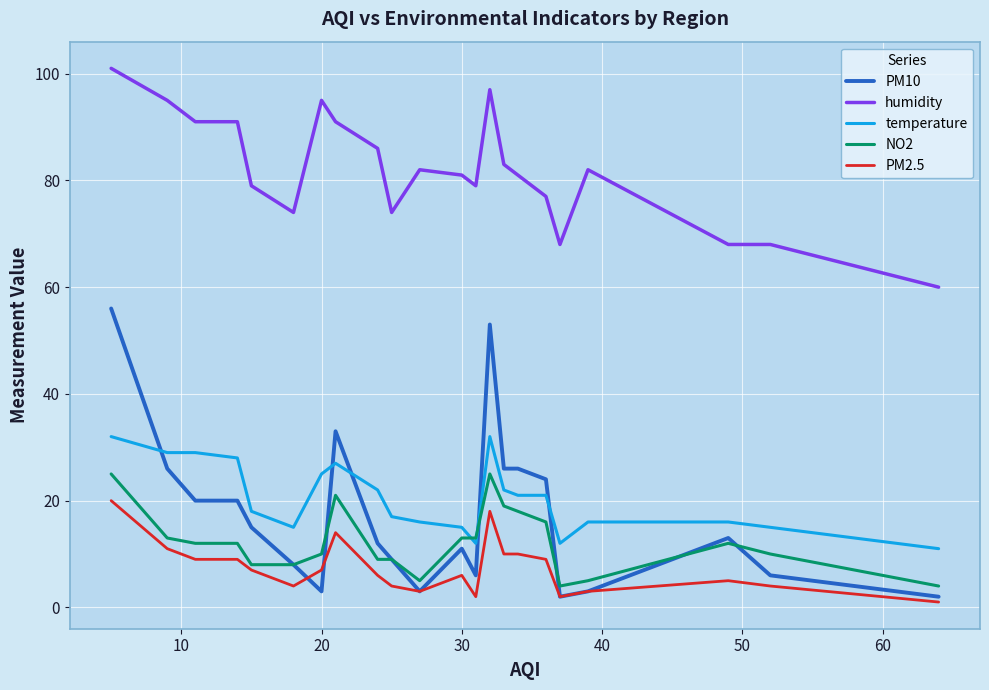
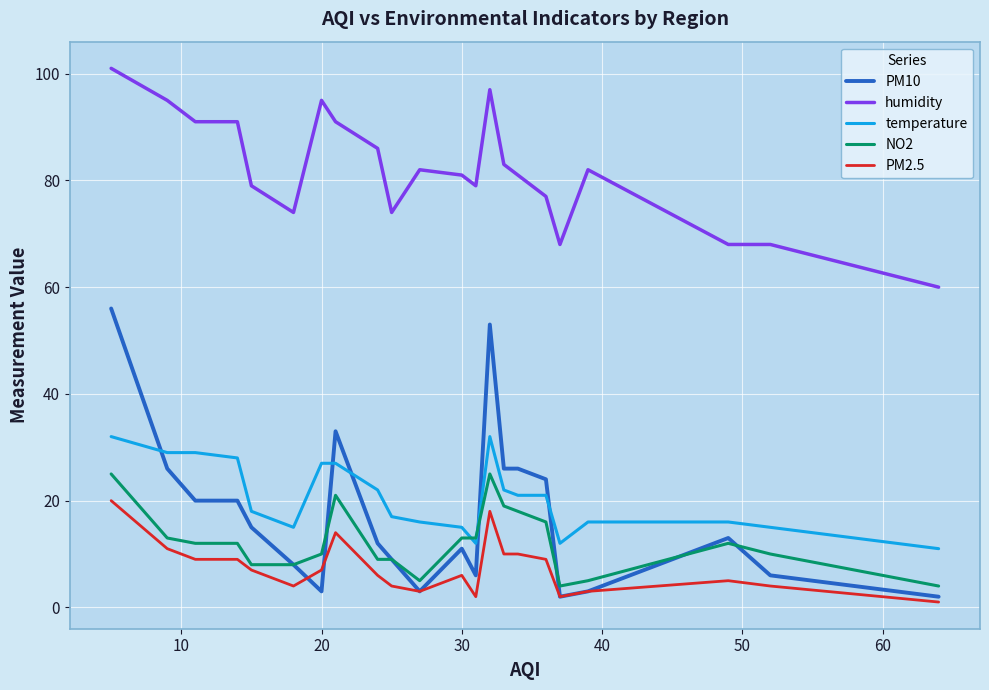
  {
    "PM10": {
      "20": 3,
      "30": 11
    },
    "humidity": {
      "20": 95,
      "30": 81
    },
    "temperature": {
-     "20": 25,
+     "20": 27,
      "30": 15
    },
    "NO2": {
      "20": 10,
      "30": 13
    },
    "PM2.5": {
      "20": 7,
      "30": 6
    }
  }
